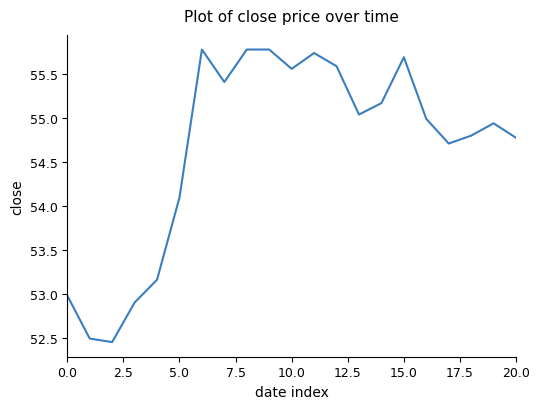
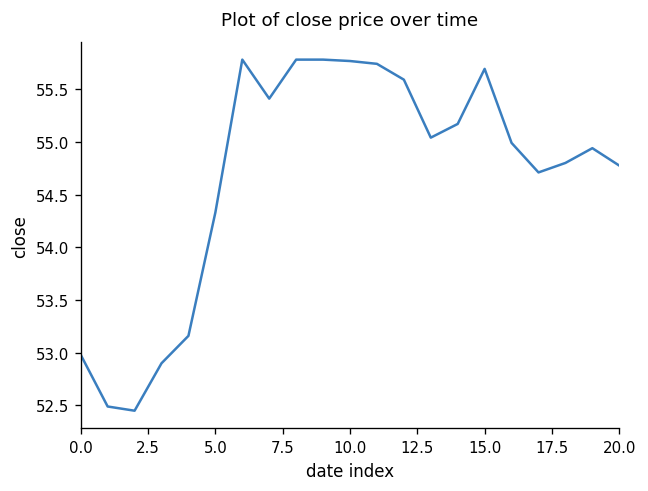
  {
    "0.0": 53.0,
-   "5.0": 54.1,
-   "10.0": 55.6,
+   "5.0": 54.3,
+   "10.0": 55.8,
    "15.0": 55.7,
    "20.0": 54.8
  }
